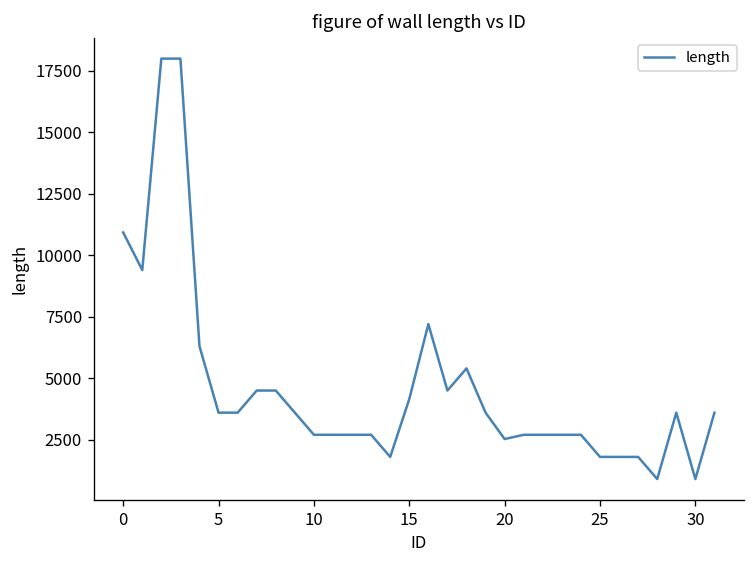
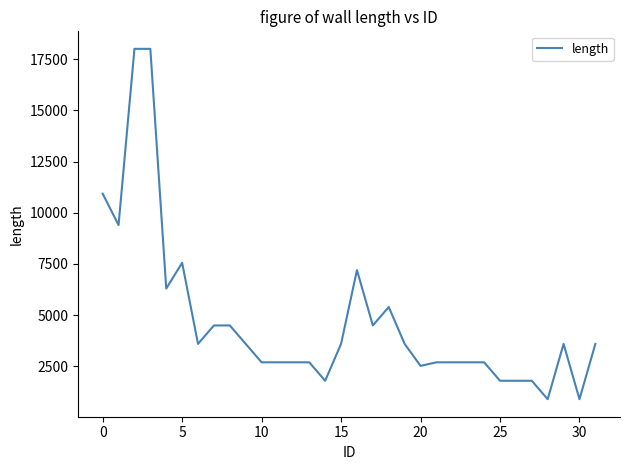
  {
    "0": 10900,
-   "5": 3600,
+   "5": 7600,
    "10": 2700,
-   "15": 4200,
+   "15": 3600,
    "20": 2500,
    "25": 1800,
    "30": 900
  }
